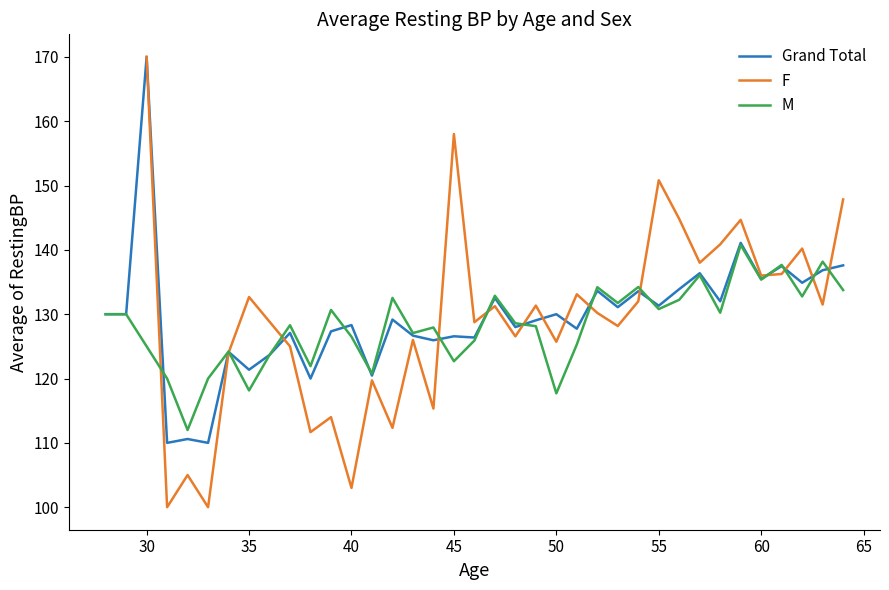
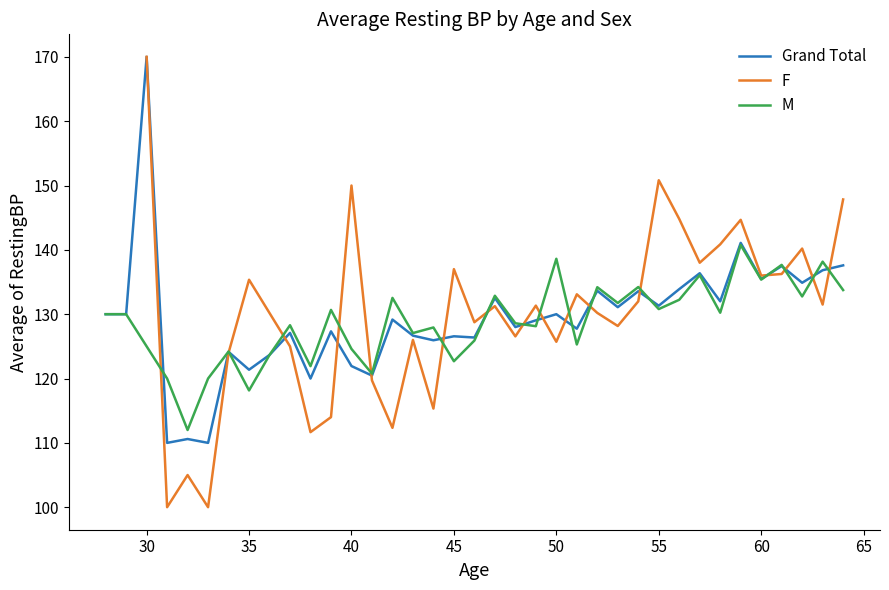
  {
    "Grand Total": {
      "35": 121,
-     "40": 128,
+     "40": 122,
      "45": 127,
      "50": 130,
      "55": 131
    },
    "F": {
-     "35": 133,
-     "40": 103,
-     "45": 158,
+     "35": 135,
+     "40": 150,
+     "45": 137,
      "50": 126,
      "55": 151,
      "60": 136
    },
    "M": {
      "35": 118,
-     "40": 127,
+     "40": 125,
      "45": 123,
-     "50": 118,
+     "50": 139,
      "55": 131
    }
  }
